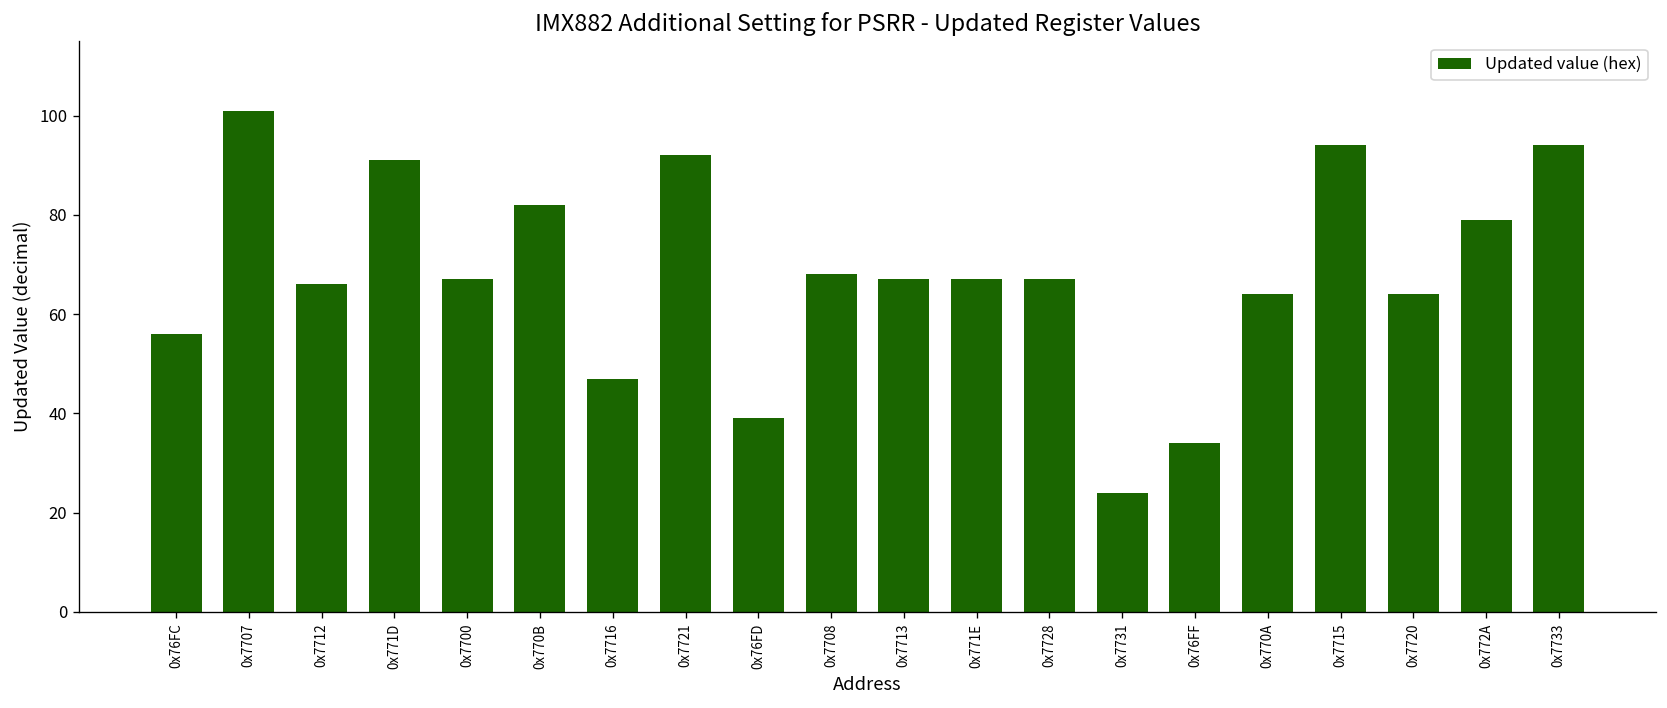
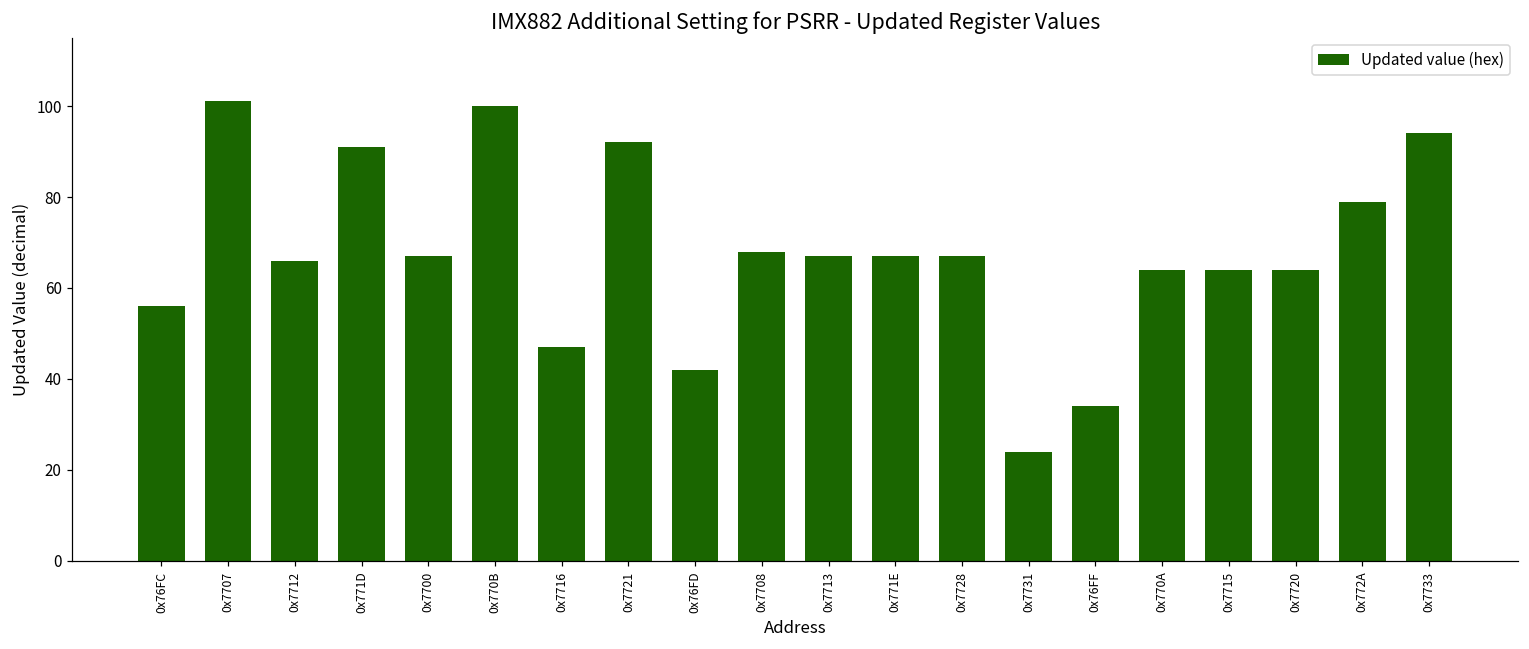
  {
    "0x76FC": 56,
    "0x7707": 101,
    "0x7712": 66,
    "0x771D": 91,
    "0x7700": 67,
-   "0x770B": 82,
+   "0x770B": 100,
    "0x7716": 47,
    "0x7721": 92,
-   "0x76FD": 39,
+   "0x76FD": 42,
    "0x7708": 68,
    "0x7713": 67,
    "0x771E": 67,
    "0x7728": 67,
    "0x7731": 24,
    "0x76FF": 34,
    "0x770A": 64,
-   "0x7715": 94,
+   "0x7715": 64,
    "0x7720": 64,
    "0x772A": 79,
    "0x7733": 94
  }
